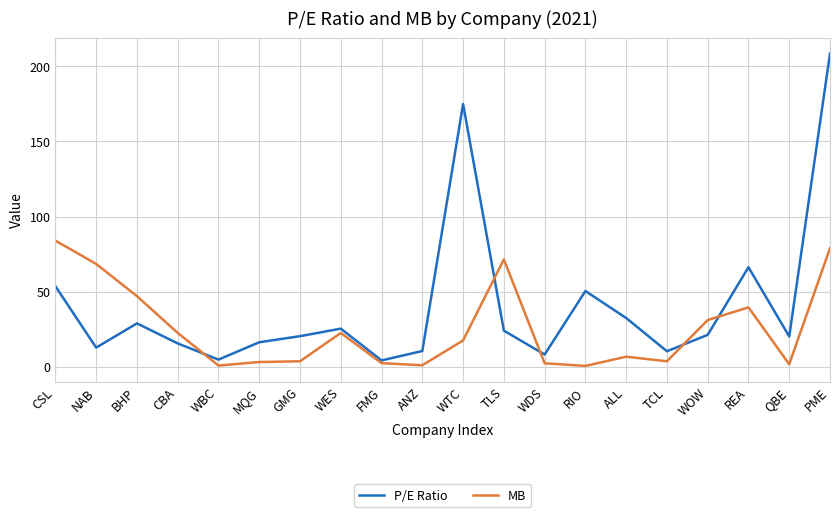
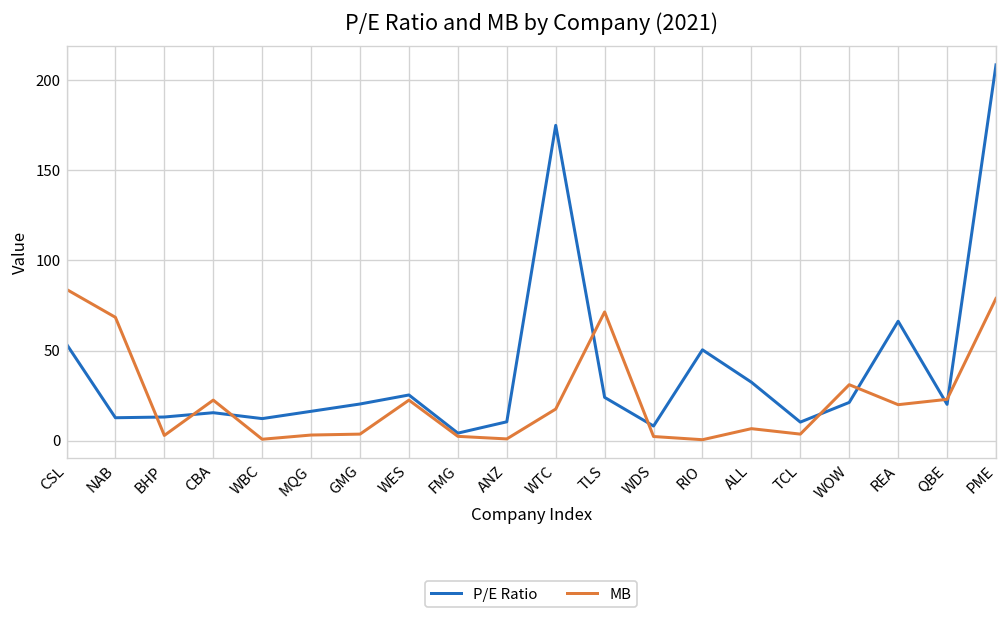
  {
    "P/E Ratio": {
      "CSL": 54,
      "NAB": 13,
-     "BHP": 29,
+     "BHP": 13,
      "CBA": 16,
-     "WBC": 5,
+     "WBC": 12,
      "MQG": 16,
      "GMG": 20,
      "WES": 25,
      "FMG": 4,
      "ANZ": 11,
      "WTC": 175,
      "TLS": 24,
      "WDS": 8,
      "RIO": 50,
      "ALL": 33,
      "TCL": 10,
      "WOW": 21,
      "REA": 66,
      "QBE": 20,
      "PME": 208
    },
    "MB": {
      "CSL": 84,
      "NAB": 68,
-     "BHP": 47,
+     "BHP": 3,
      "CBA": 23,
      "WBC": 1,
      "MQG": 3,
      "GMG": 4,
      "WES": 23,
      "FMG": 2,
      "ANZ": 1,
      "WTC": 18,
      "TLS": 71,
      "WDS": 2,
      "RIO": 1,
      "ALL": 7,
      "TCL": 4,
      "WOW": 31,
-     "REA": 40,
-     "QBE": 2,
+     "REA": 20,
+     "QBE": 23,
      "PME": 79
    }
  }
